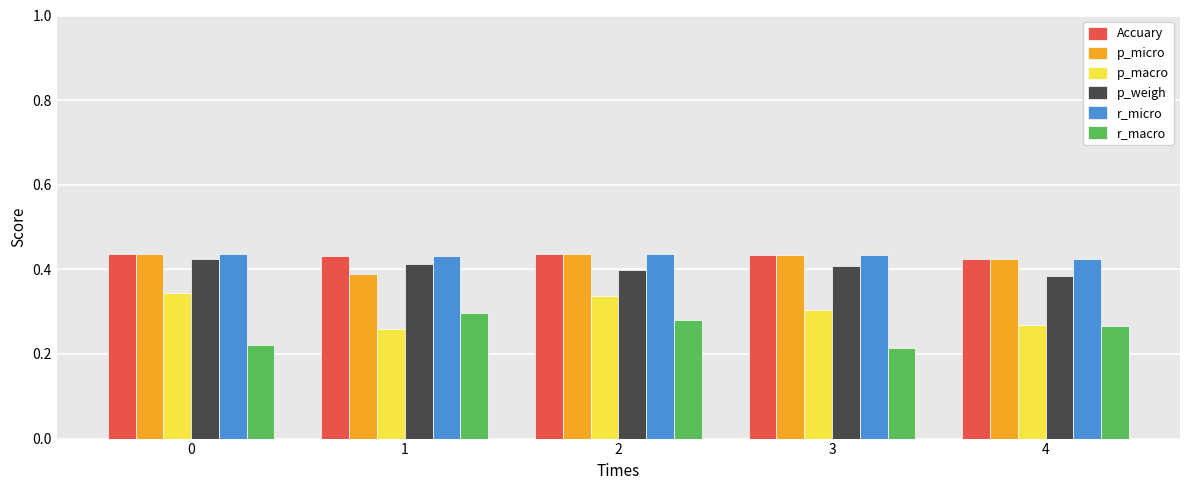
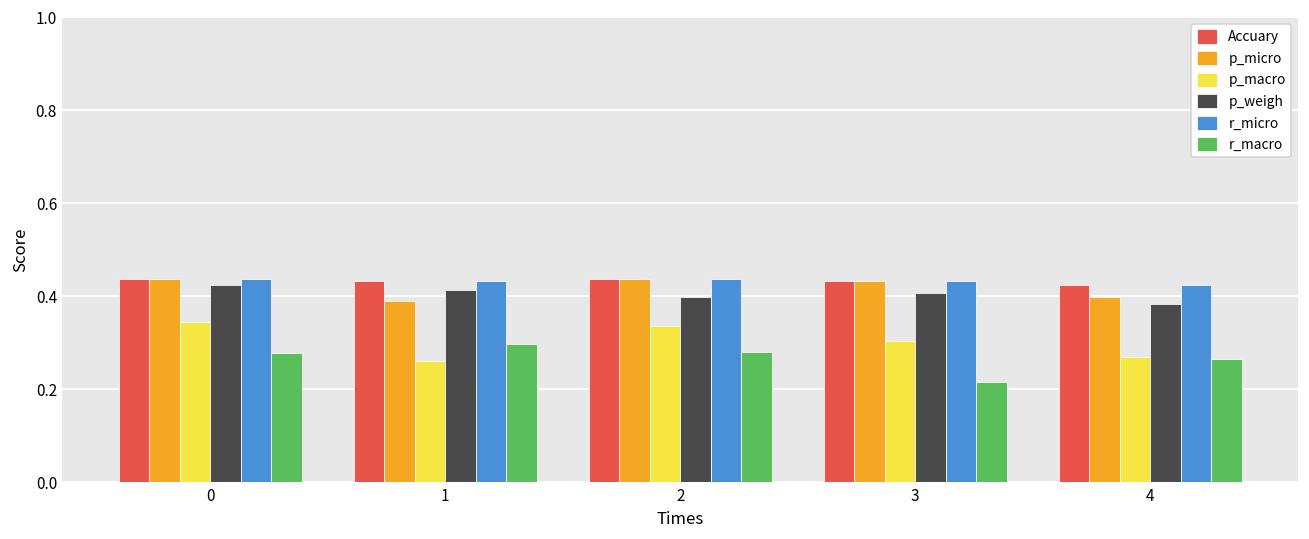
  {
    "Accuary": {
      "0": 0.44,
      "1": 0.43,
      "2": 0.44,
      "3": 0.43,
      "4": 0.42
    },
    "p_micro": {
      "0": 0.44,
      "1": 0.39,
      "2": 0.44,
      "3": 0.43,
-     "4": 0.42
+     "4": 0.40
    },
    "p_macro": {
      "0": 0.34,
      "1": 0.26,
      "2": 0.34,
      "3": 0.30,
      "4": 0.27
    },
    "p_weigh": {
      "0": 0.43,
      "1": 0.41,
      "2": 0.40,
      "3": 0.41,
      "4": 0.38
    },
    "r_micro": {
      "0": 0.44,
      "1": 0.43,
      "2": 0.44,
      "3": 0.43,
      "4": 0.42
    },
    "r_macro": {
-     "0": 0.22,
+     "0": 0.28,
      "1": 0.30,
      "2": 0.28,
      "3": 0.21,
      "4": 0.26
    }
  }
